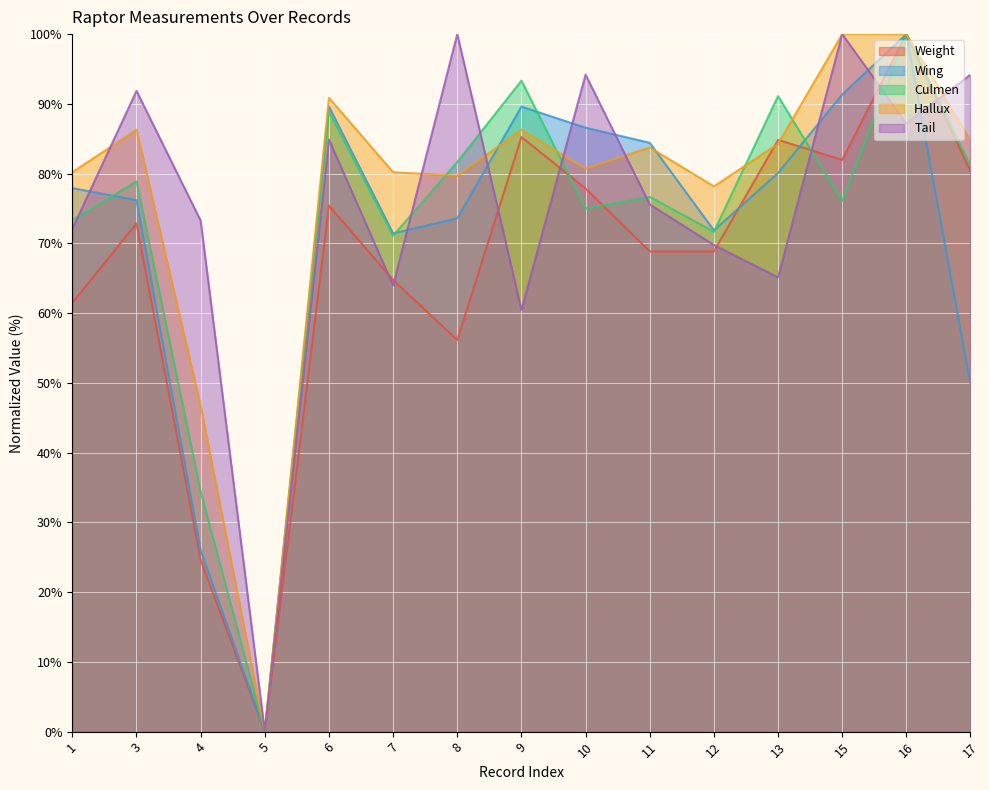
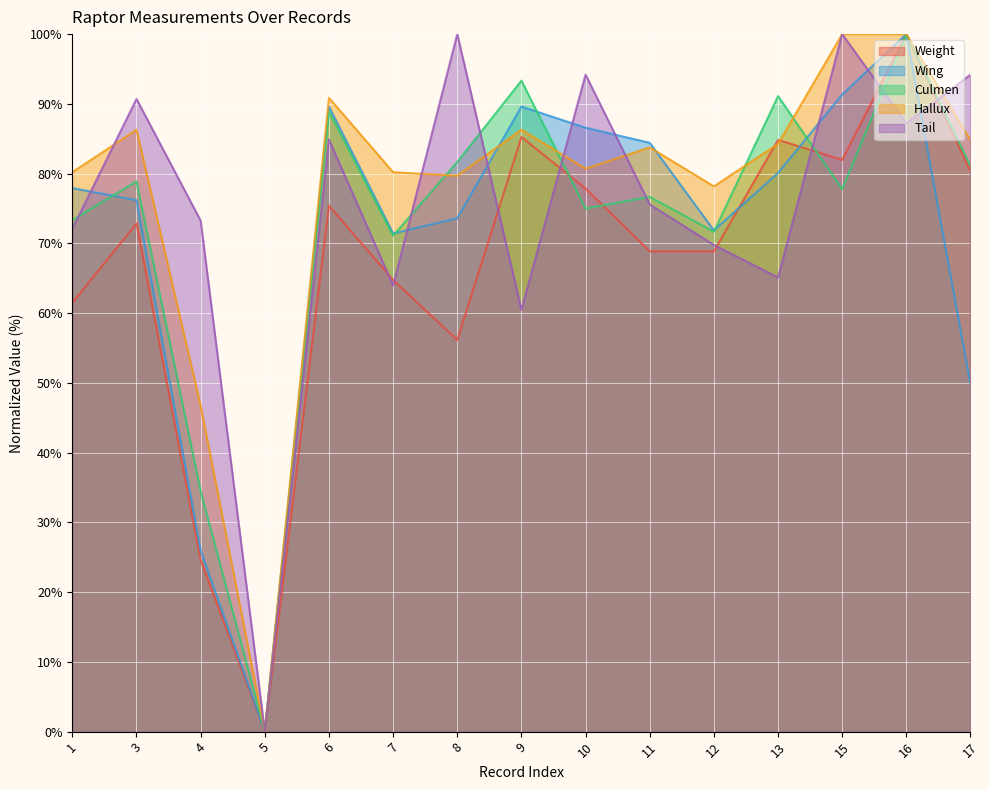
  {
    "Weight": {
      "1": "61%",
      "3": "73%",
      "4": "25%",
      "6": "75%",
      "7": "65%",
      "8": "56%",
      "9": "85%",
      "10": "78%",
      "11": "69%",
      "12": "69%",
      "13": "85%",
      "15": "82%",
      "17": "80%"
    },
    "Wing": {
      "1": "78%",
      "3": "76%",
      "4": "26%",
      "6": "90%",
      "8": "74%",
      "9": "90%",
      "10": "87%",
      "11": "84%",
      "13": "80%",
      "15": "91%",
      "17": "50%"
    },
    "Culmen": {
      "1": "73%",
      "3": "79%",
      "4": "34%",
      "6": "89%",
      "8": "82%",
      "9": "93%",
      "10": "75%",
      "11": "77%",
      "13": "91%",
-     "15": "76%",
+     "15": "78%",
      "17": "81%"
    },
    "Hallux": {
      "1": "80%",
      "3": "86%",
      "4": "47%",
      "6": "91%",
      "7": "80%",
      "8": "80%",
      "9": "86%",
      "10": "81%",
      "11": "84%",
      "12": "78%",
      "13": "84%",
      "17": "85%"
    },
    "Tail": {
      "1": "72%",
-     "3": "92%",
+     "3": "91%",
      "4": "73%",
      "6": "85%",
      "7": "64%",
      "8": "100%",
      "9": "60%",
      "10": "94%",
      "11": "76%",
      "12": "70%",
      "13": "65%",
      "17": "94%"
    }
  }
